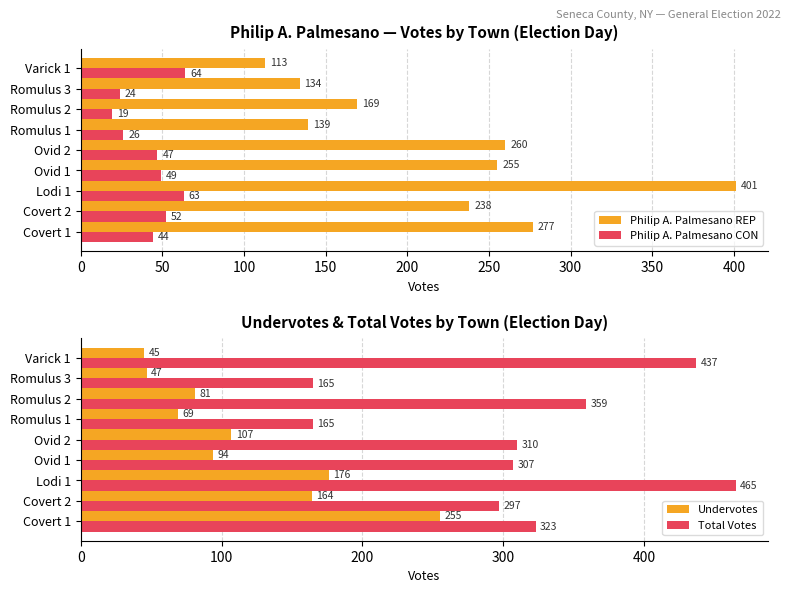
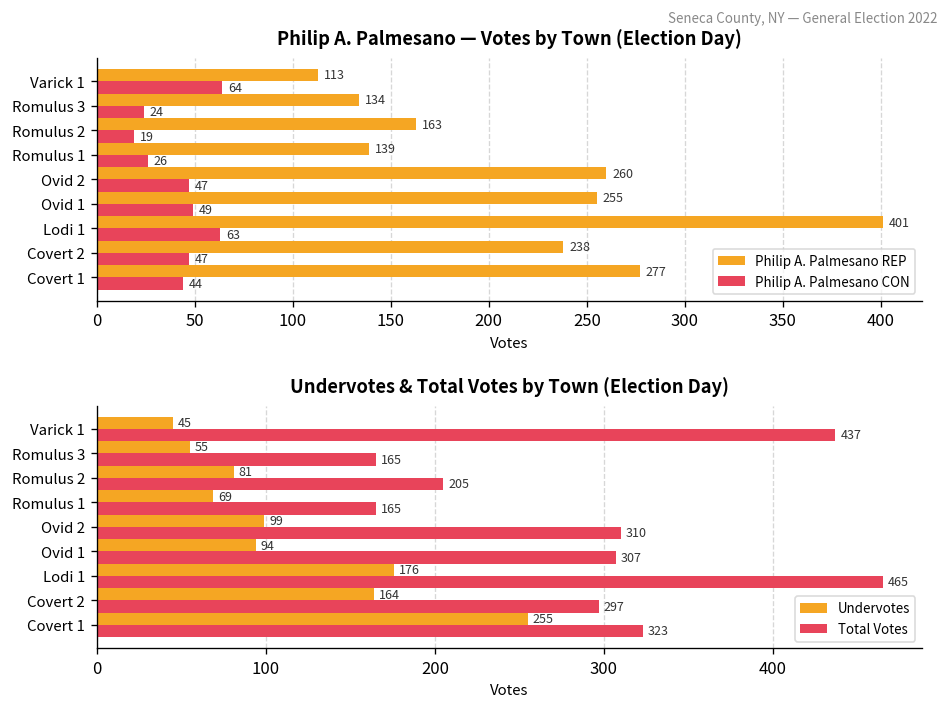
  {
    "Philip A. Palmesano — Votes by Town (Election Day)": {
      "Philip A. Palmesano REP": {
        "Varick 1": 113,
        "Romulus 3": 134,
-       "Romulus 2": 169,
+       "Romulus 2": 163,
        "Romulus 1": 139,
        "Ovid 2": 260,
        "Ovid 1": 255,
        "Lodi 1": 401,
        "Covert 2": 238,
        "Covert 1": 277
      },
      "Philip A. Palmesano CON": {
        "Varick 1": 64,
        "Romulus 3": 24,
        "Romulus 2": 19,
        "Romulus 1": 26,
        "Ovid 2": 47,
        "Ovid 1": 49,
        "Lodi 1": 63,
-       "Covert 2": 52,
+       "Covert 2": 47,
        "Covert 1": 44
      }
    },
    "Undervotes & Total Votes by Town (Election Day)": {
      "Undervotes": {
        "Varick 1": 45,
-       "Romulus 3": 47,
+       "Romulus 3": 55,
        "Romulus 2": 81,
        "Romulus 1": 69,
-       "Ovid 2": 107,
+       "Ovid 2": 99,
        "Ovid 1": 94,
        "Lodi 1": 176,
        "Covert 2": 164,
        "Covert 1": 255
      },
      "Total Votes": {
        "Varick 1": 437,
        "Romulus 3": 165,
-       "Romulus 2": 359,
+       "Romulus 2": 205,
        "Romulus 1": 165,
        "Ovid 2": 310,
        "Ovid 1": 307,
        "Lodi 1": 465,
        "Covert 2": 297,
        "Covert 1": 323
      }
    }
  }
